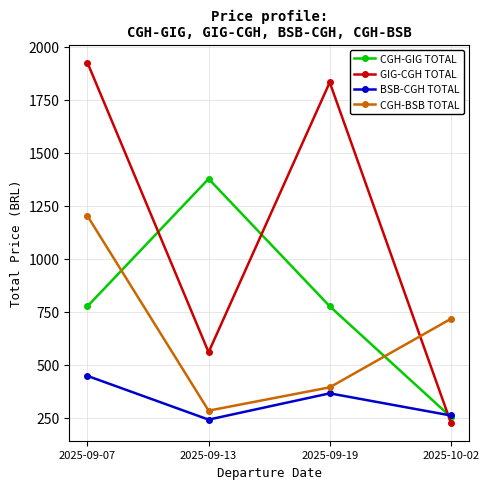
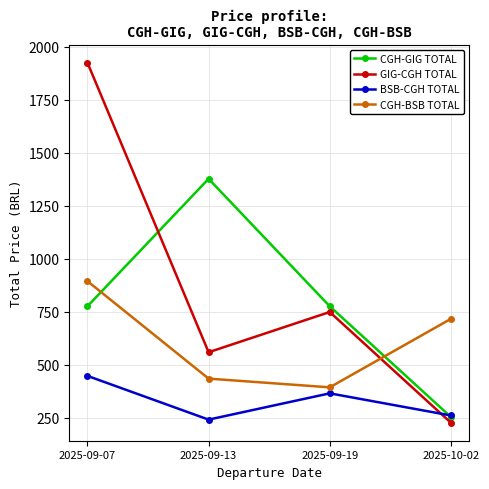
  {
    "CGH-GIG TOTAL": {
      "2025-09-07": 780,
      "2025-09-13": 1380,
      "2025-09-19": 780
    },
    "GIG-CGH TOTAL": {
      "2025-09-07": 1930,
      "2025-09-13": 560,
-     "2025-09-19": 1830,
+     "2025-09-19": 750,
      "2025-10-02": 230
    },
    "BSB-CGH TOTAL": {
      "2025-09-07": 450,
      "2025-09-13": 240,
      "2025-09-19": 360
    },
    "CGH-BSB TOTAL": {
-     "2025-09-07": 1200,
-     "2025-09-13": 280,
+     "2025-09-07": 890,
+     "2025-09-13": 430,
      "2025-09-19": 390,
      "2025-10-02": 720
    }
  }
